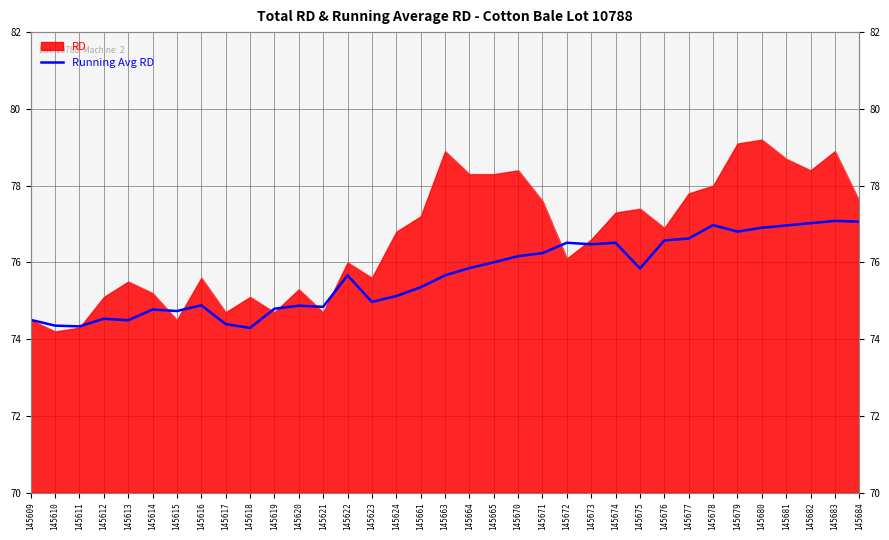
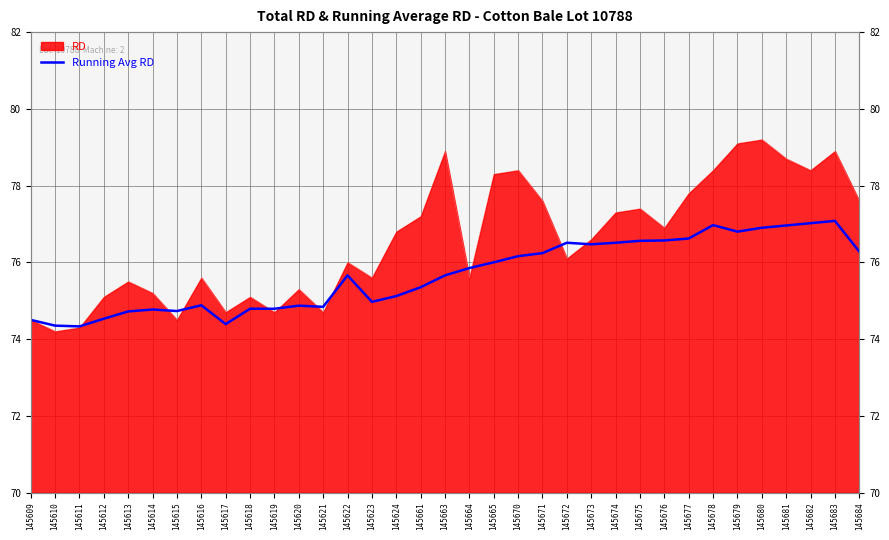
  {
    "RD": {
      "145610": 74.2,
      "145612": 75.1,
      "145613": 75.5,
      "145614": 75.2,
      "145615": 74.5,
      "145616": 75.6,
      "145617": 74.7,
      "145618": 75.1,
      "145619": 74.7,
      "145620": 75.3,
      "145621": 74.7,
      "145622": 76.0,
      "145623": 75.6,
      "145624": 76.8,
      "145661": 77.2,
      "145663": 78.9,
-     "145664": 78.3,
+     "145664": 75.6,
      "145665": 78.3,
      "145670": 78.4,
      "145671": 77.6,
      "145672": 76.1,
      "145673": 76.6,
      "145674": 77.3,
      "145675": 77.4,
      "145676": 76.9,
      "145677": 77.8,
-     "145678": 78.0,
+     "145678": 78.4,
      "145679": 79.1,
      "145680": 79.2,
      "145681": 78.7,
      "145682": 78.4,
      "145683": 78.9,
      "145684": 77.6
    },
    "Running Avg RD": {
      "145610": 74.4,
      "145612": 74.5,
-     "145613": 74.5,
+     "145613": 74.7,
      "145614": 74.8,
      "145615": 74.7,
      "145616": 74.9,
      "145617": 74.4,
-     "145618": 74.3,
+     "145618": 74.8,
      "145619": 74.8,
      "145620": 74.9,
      "145621": 74.8,
      "145622": 75.7,
      "145623": 75.0,
      "145624": 75.1,
      "145661": 75.4,
      "145663": 75.7,
      "145664": 75.9,
      "145665": 76.0,
      "145670": 76.2,
      "145671": 76.2,
      "145672": 76.5,
      "145673": 76.5,
      "145674": 76.5,
-     "145675": 75.8,
+     "145675": 76.6,
      "145676": 76.6,
      "145677": 76.6,
      "145678": 77.0,
      "145679": 76.8,
      "145680": 76.9,
      "145681": 77.0,
      "145682": 77.0,
      "145683": 77.1,
-     "145684": 77.1
+     "145684": 76.3
    }
  }
